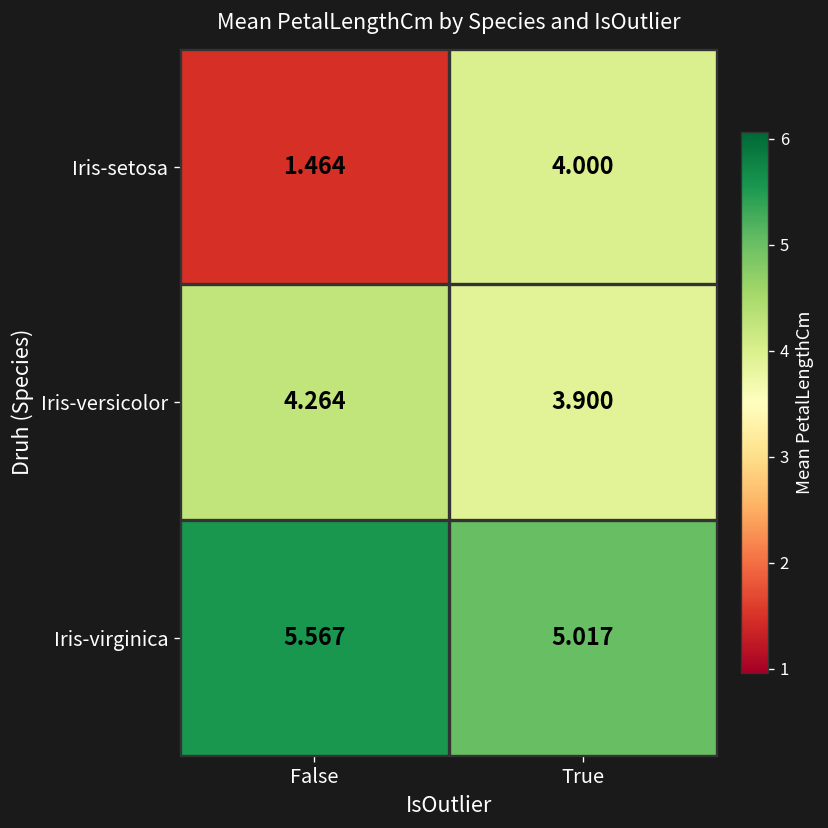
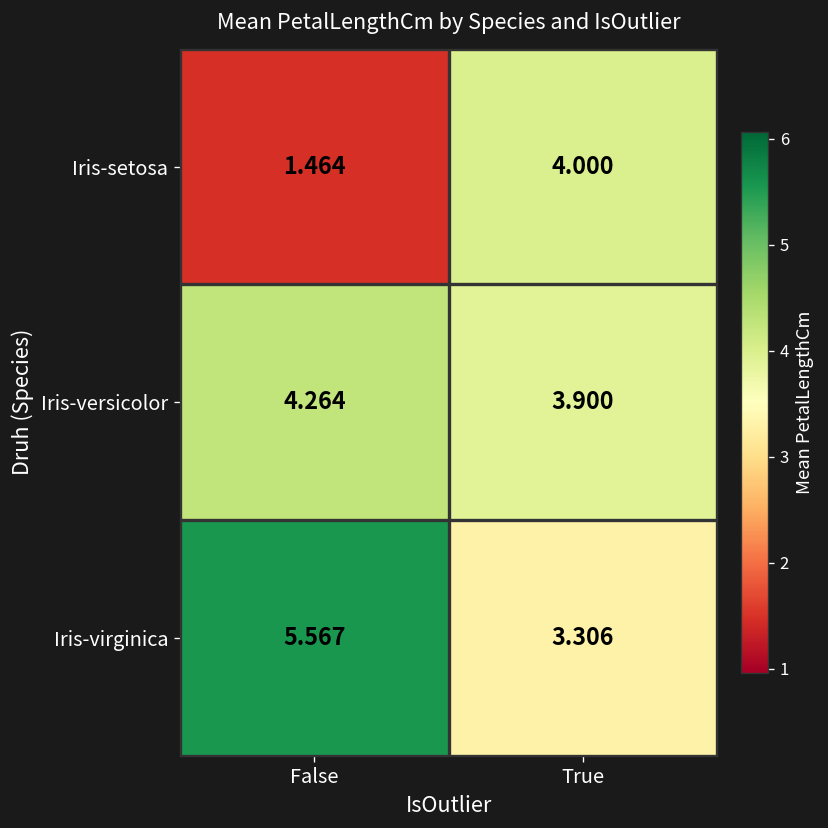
  {
    "Iris-setosa": {
      "False": 1.464,
      "True": 4.000
    },
    "Iris-versicolor": {
      "False": 4.264,
      "True": 3.900
    },
    "Iris-virginica": {
      "False": 5.567,
-     "True": 5.017
+     "True": 3.306
    }
  }
